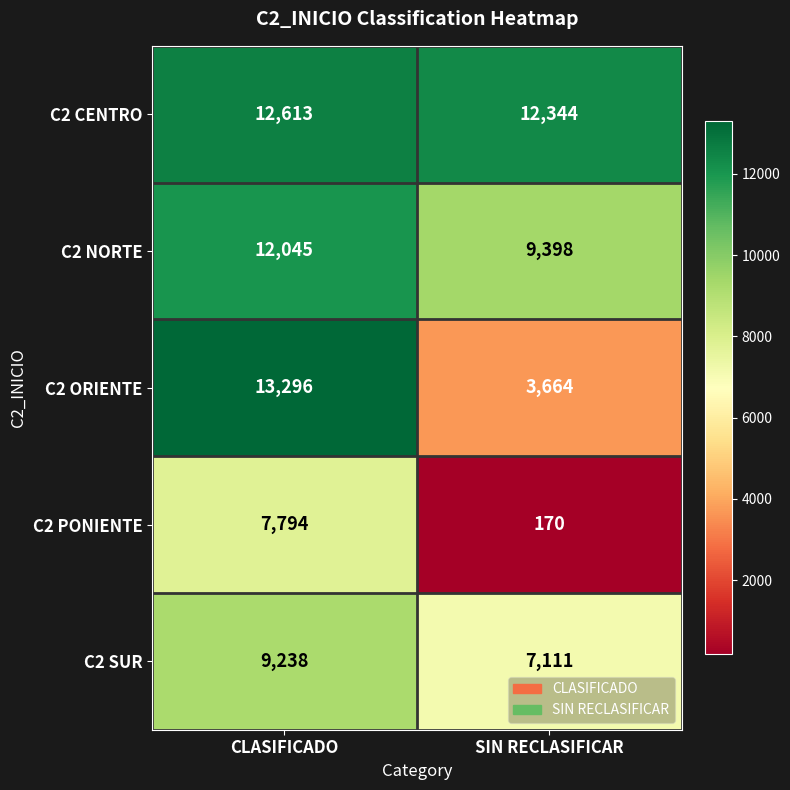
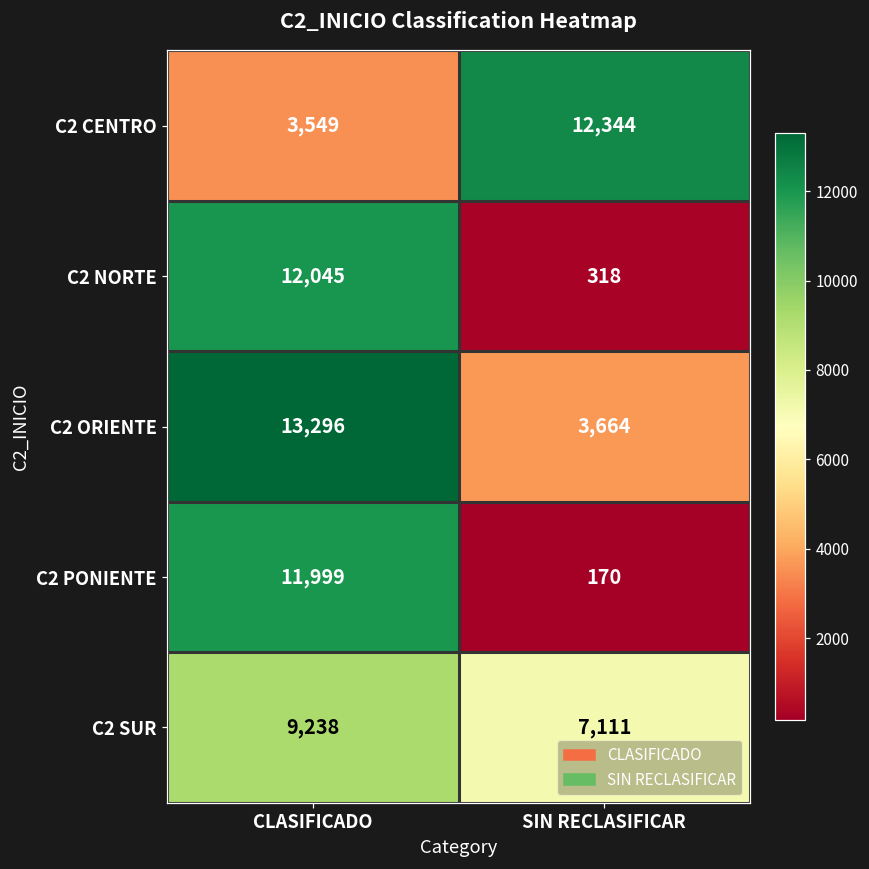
  {
    "C2 CENTRO": {
-     "CLASIFICADO": "12,613",
+     "CLASIFICADO": "3,549",
      "SIN RECLASIFICAR": "12,344"
    },
    "C2 NORTE": {
      "CLASIFICADO": "12,045",
-     "SIN RECLASIFICAR": "9,398"
+     "SIN RECLASIFICAR": "318"
    },
    "C2 ORIENTE": {
      "CLASIFICADO": "13,296",
      "SIN RECLASIFICAR": "3,664"
    },
    "C2 PONIENTE": {
-     "CLASIFICADO": "7,794",
+     "CLASIFICADO": "11,999",
      "SIN RECLASIFICAR": "170"
    },
    "C2 SUR": {
      "CLASIFICADO": "9,238",
      "SIN RECLASIFICAR": "7,111"
    }
  }
